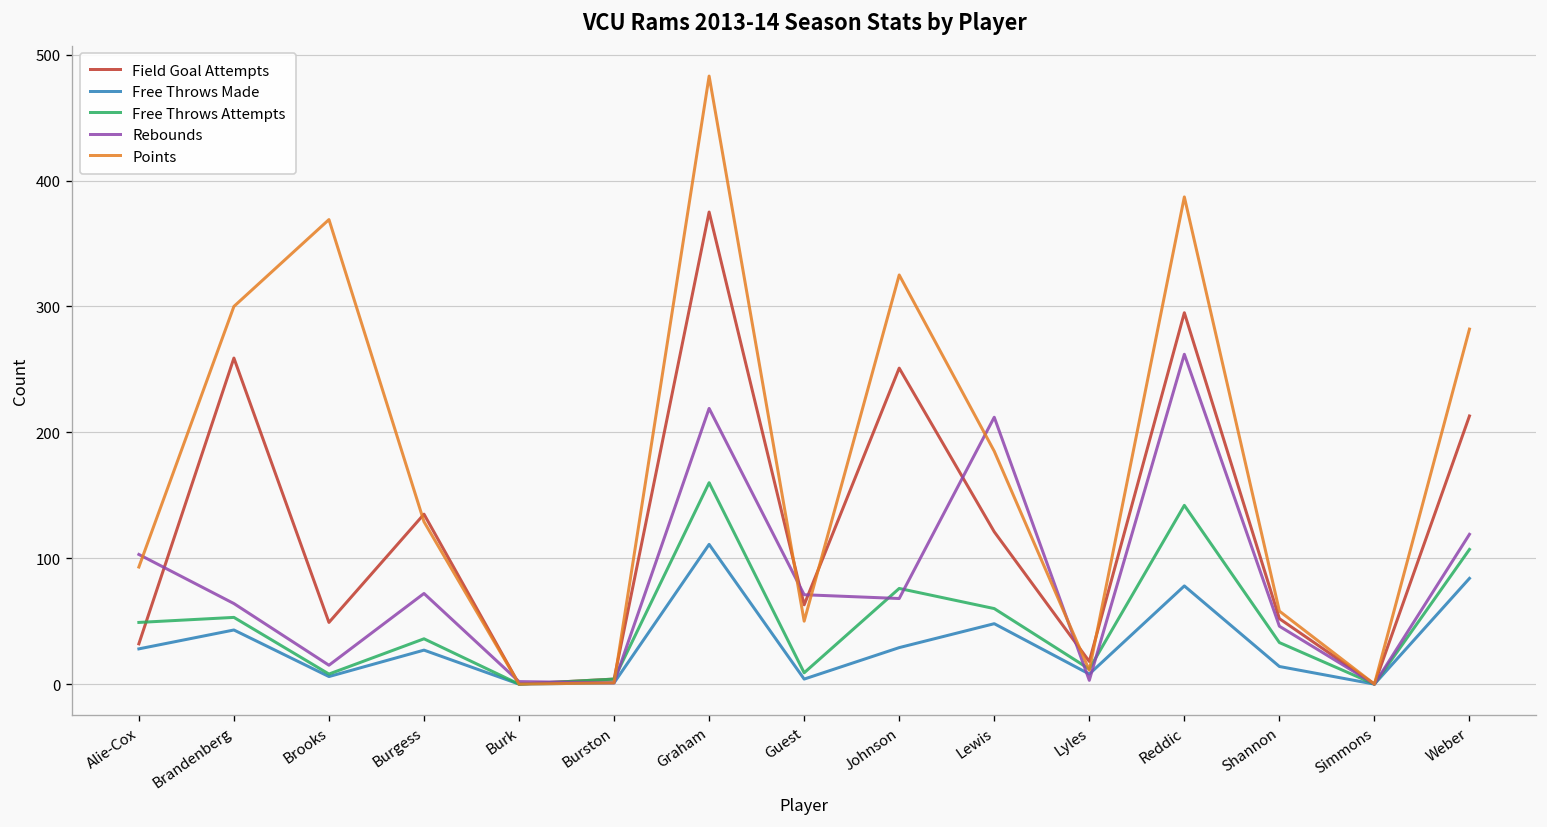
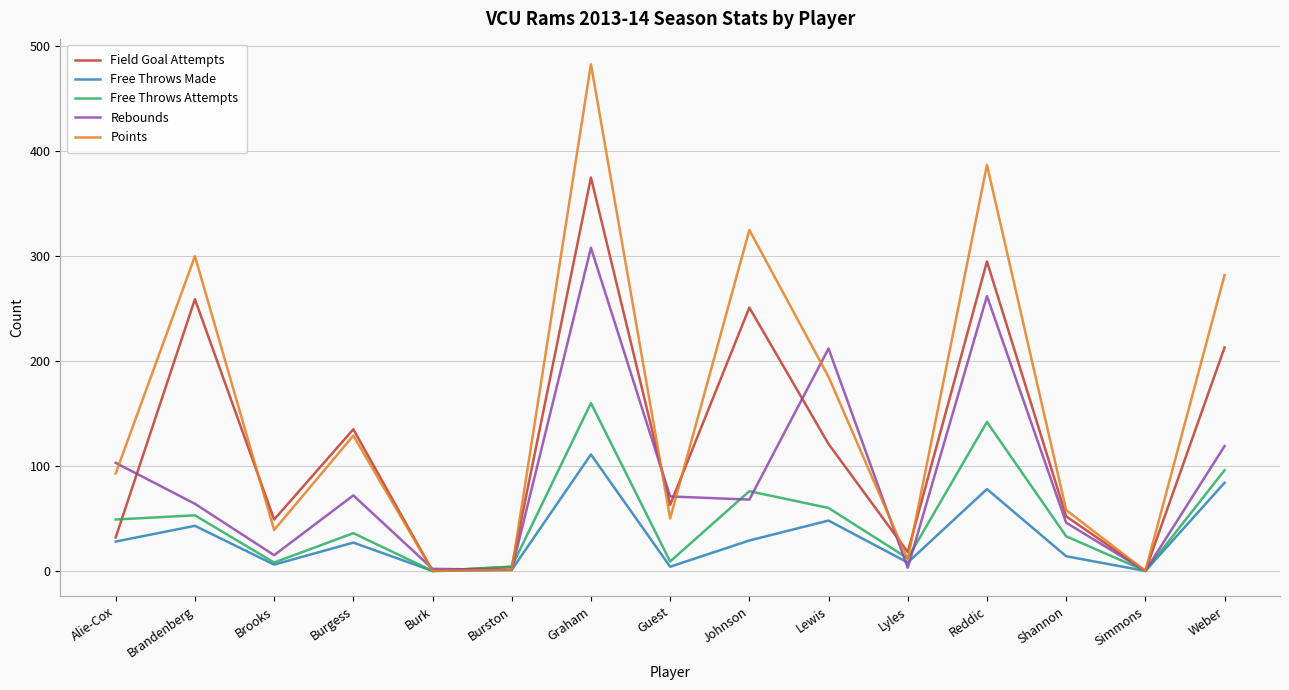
  {
    "Field Goal Attempts": {
      "Alie-Cox": 32,
      "Brandenberg": 259,
      "Brooks": 49,
      "Burgess": 135,
      "Graham": 375,
      "Guest": 63,
      "Johnson": 251,
      "Lewis": 121,
      "Lyles": 18,
      "Reddic": 295,
      "Shannon": 52,
      "Weber": 213
    },
    "Free Throws Made": {
      "Alie-Cox": 28,
      "Brandenberg": 43,
      "Burgess": 27,
      "Graham": 111,
      "Guest": 4,
      "Johnson": 29,
      "Lewis": 48,
      "Lyles": 8,
      "Reddic": 78,
      "Shannon": 14,
      "Weber": 84
    },
    "Free Throws Attempts": {
      "Alie-Cox": 49,
      "Brandenberg": 53,
      "Burgess": 36,
      "Graham": 160,
      "Guest": 9,
      "Johnson": 76,
      "Lewis": 60,
      "Reddic": 142,
      "Shannon": 33,
-     "Weber": 107
+     "Weber": 96
    },
    "Rebounds": {
      "Alie-Cox": 103,
      "Brandenberg": 64,
      "Brooks": 15,
      "Burgess": 72,
-     "Graham": 219,
+     "Graham": 308,
      "Guest": 71,
      "Johnson": 68,
      "Lewis": 212,
      "Lyles": 3,
      "Reddic": 262,
      "Shannon": 46,
      "Weber": 119
    },
    "Points": {
      "Alie-Cox": 93,
      "Brandenberg": 300,
-     "Brooks": 369,
+     "Brooks": 39,
      "Burgess": 129,
      "Graham": 483,
      "Guest": 50,
      "Johnson": 325,
      "Lewis": 185,
      "Reddic": 387,
      "Shannon": 58,
      "Weber": 282
    }
  }
